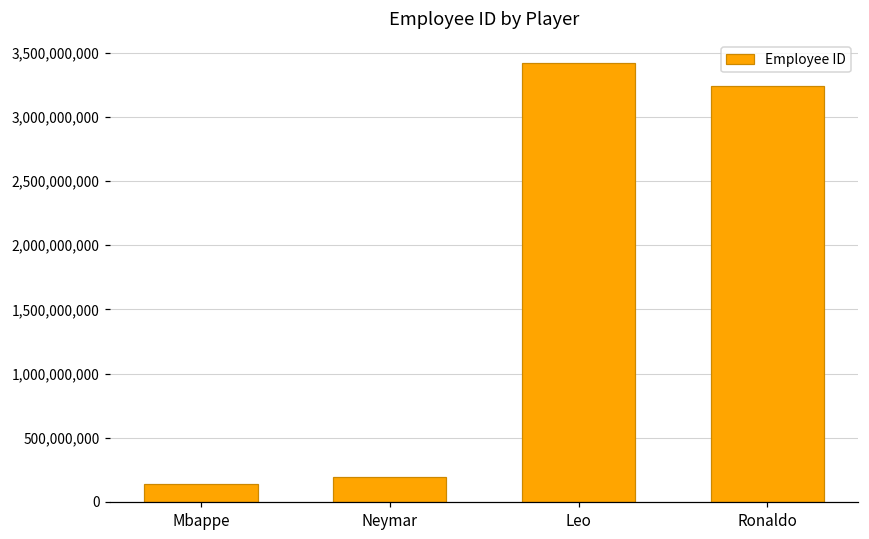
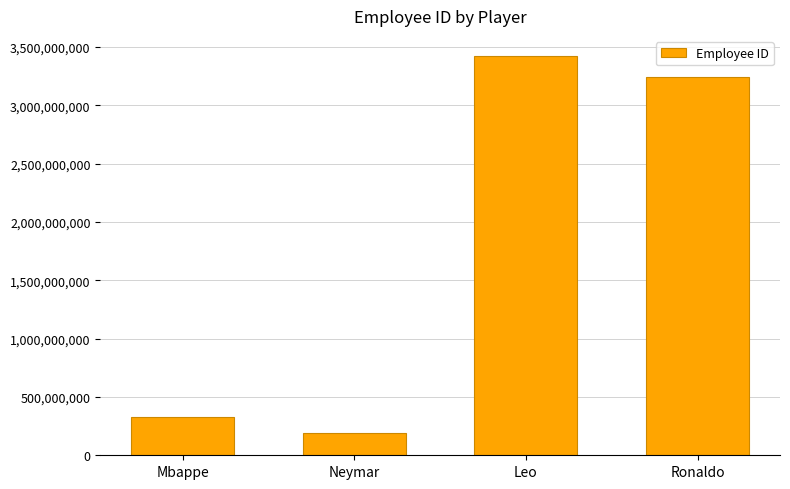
  {
-   "Mbappe": "140,000,000",
+   "Mbappe": "320,000,000",
    "Neymar": "190,000,000",
    "Leo": "3,420,000,000",
    "Ronaldo": "3,240,000,000"
  }
